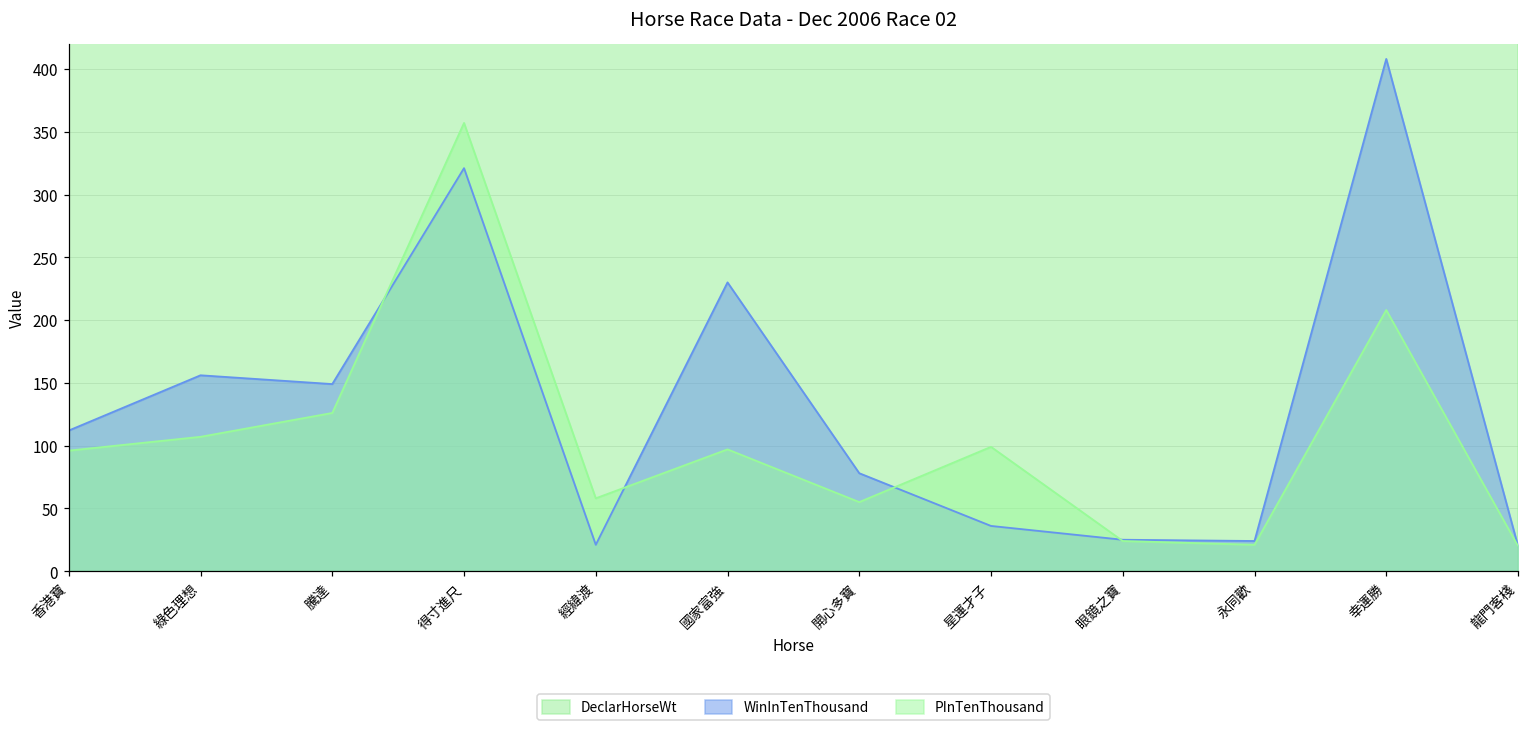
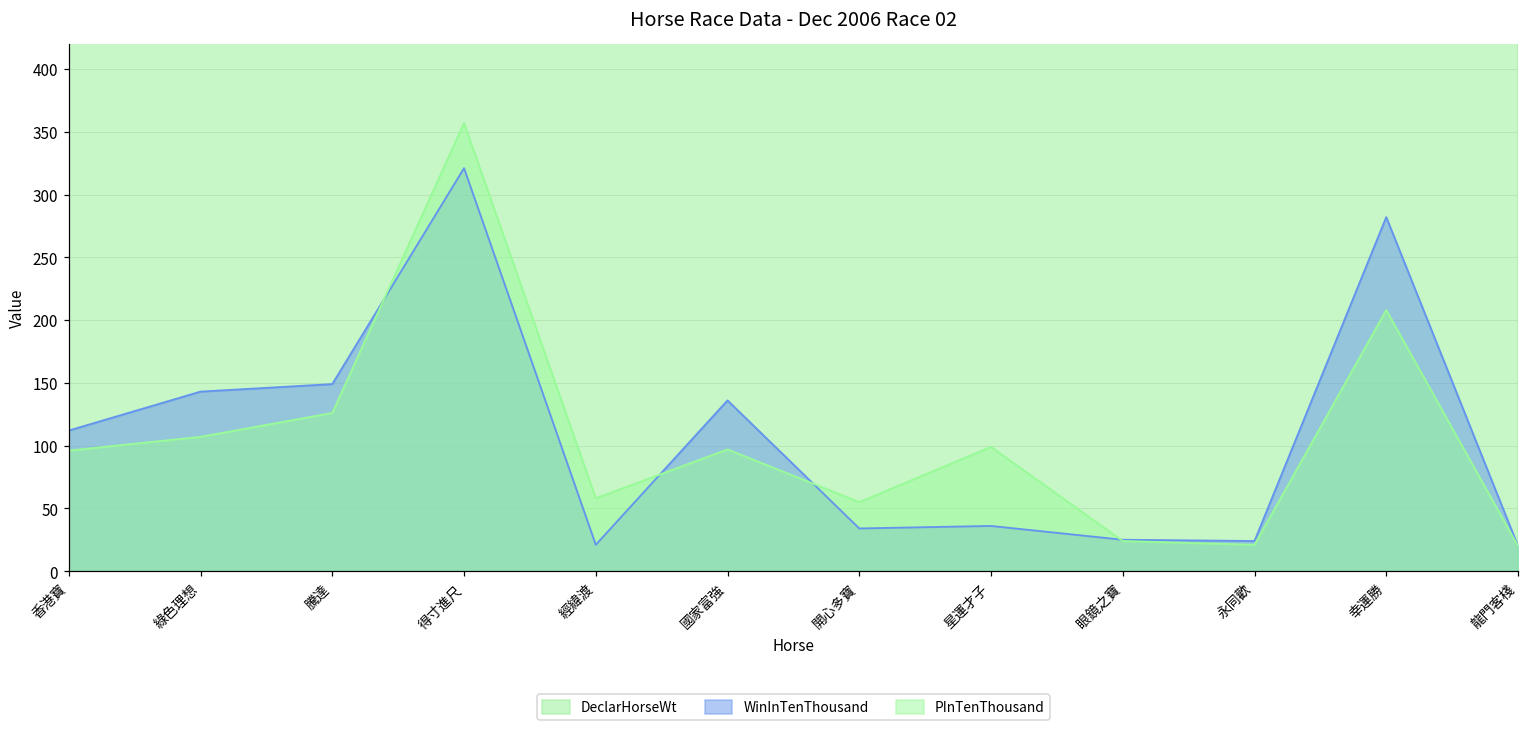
  {
    "WinInTenThousand": {
      "香港寶": 112,
-     "綠色理想": 156,
+     "綠色理想": 143,
      "騰達": 149,
      "得寸進尺": 321,
      "經緯渡": 21,
-     "國家富強": 230,
-     "開心多寶": 78,
+     "國家富強": 136,
+     "開心多寶": 34,
      "星運才子": 36,
      "永同歡": 24,
-     "幸運勝": 408
+     "幸運勝": 282
    }
  }
